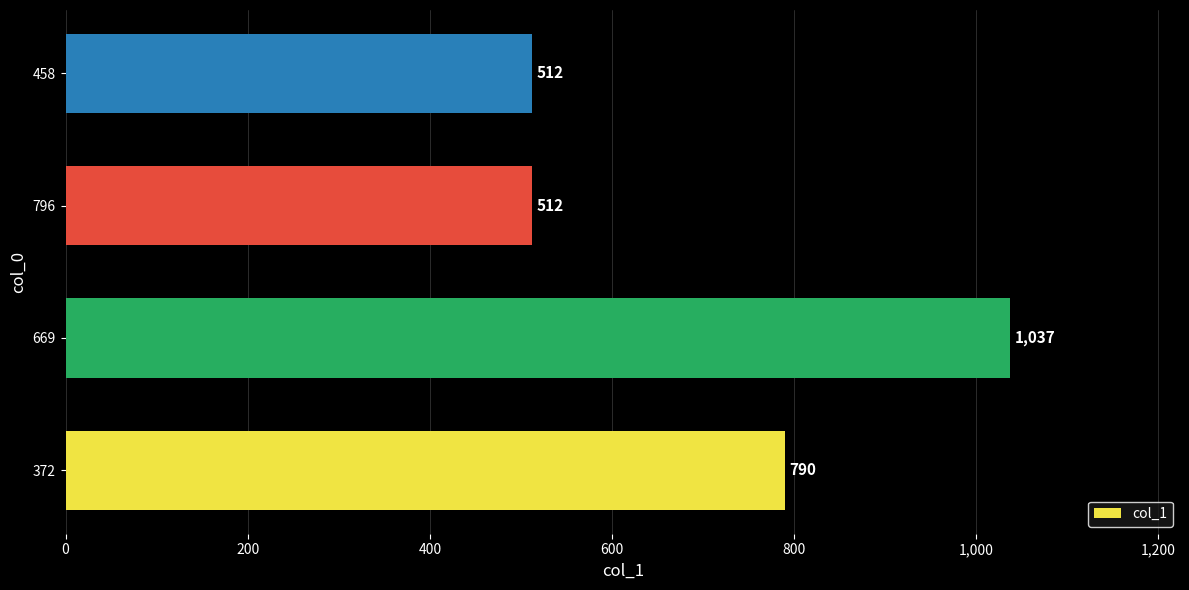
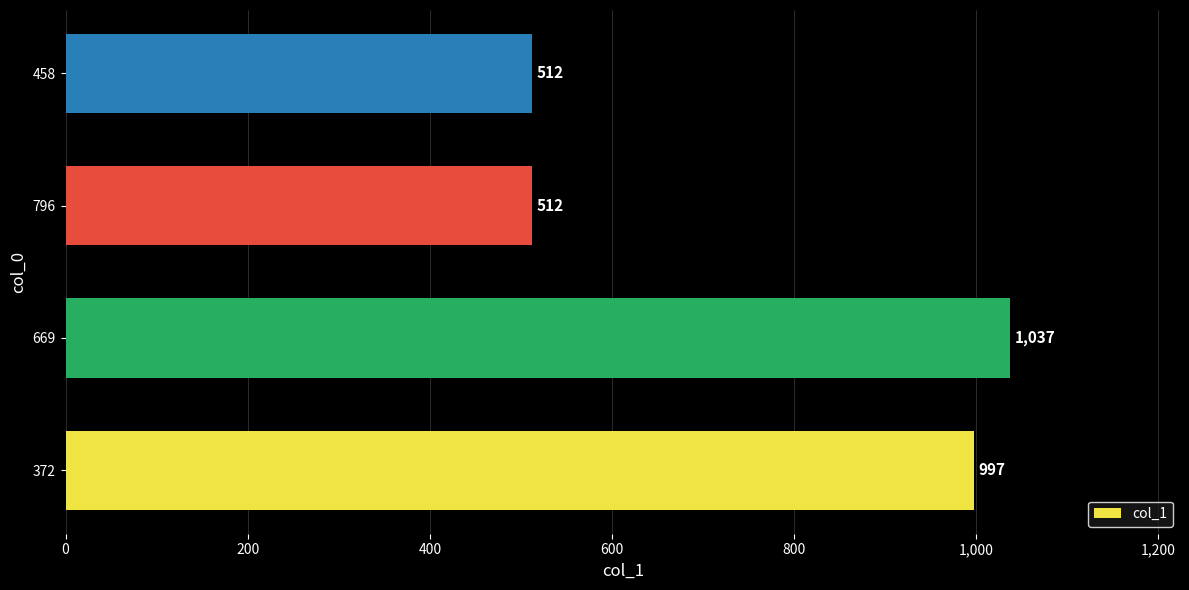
  {
    "458": "512",
    "796": "512",
    "669": "1,037",
-   "372": "790"
+   "372": "997"
  }
